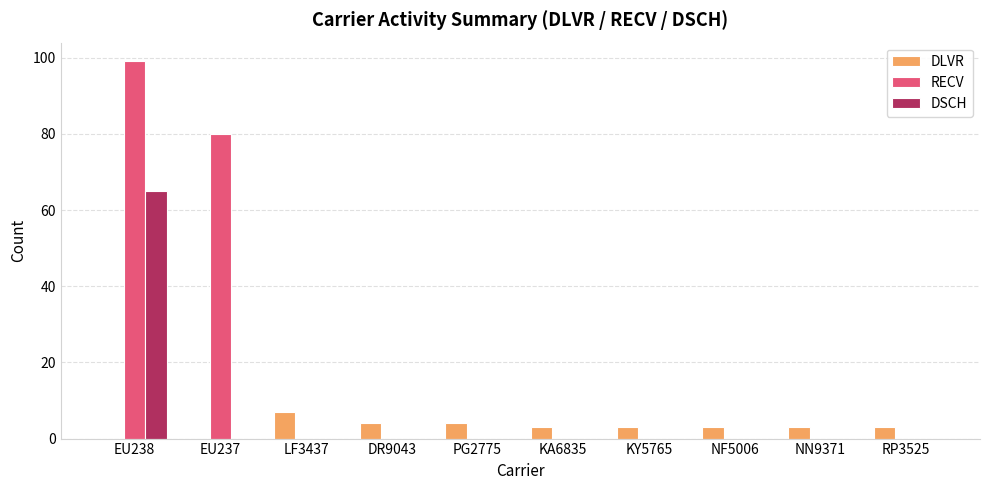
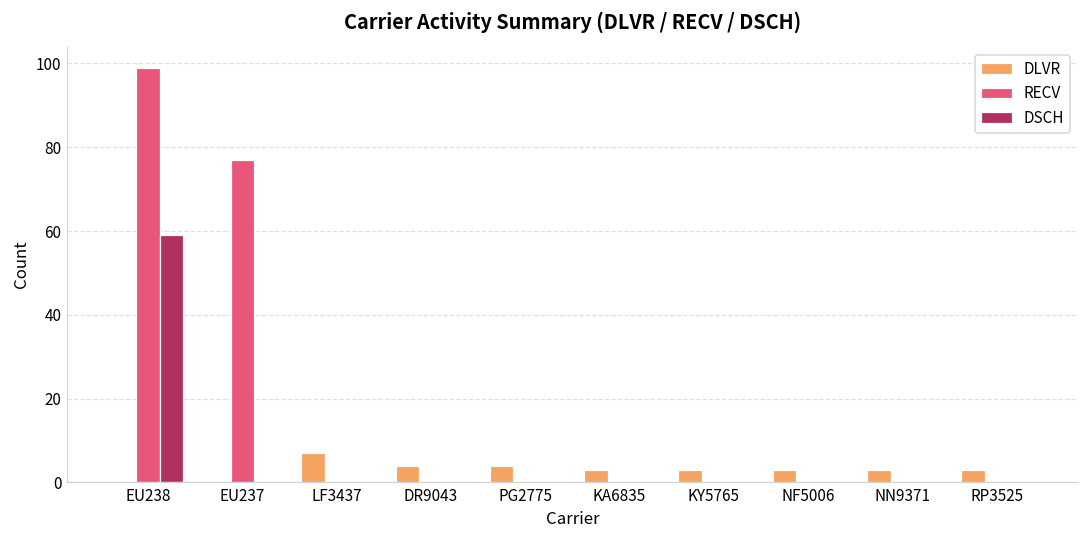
  {
    "DLVR": {
      "EU238": 0,
      "EU237": 0,
      "LF3437": 7,
      "DR9043": 4,
      "PG2775": 4,
      "KA6835": 3,
      "KY5765": 3,
      "NF5006": 3,
      "NN9371": 3,
      "RP3525": 3
    },
    "RECV": {
      "EU238": 99,
-     "EU237": 80,
+     "EU237": 77,
      "LF3437": 0,
      "DR9043": 0,
      "PG2775": 0,
      "KA6835": 0,
      "KY5765": 0,
      "NF5006": 0,
      "NN9371": 0,
      "RP3525": 0
    },
    "DSCH": {
-     "EU238": 65,
+     "EU238": 59,
      "EU237": 0,
      "LF3437": 0,
      "DR9043": 0,
      "PG2775": 0,
      "KA6835": 0,
      "KY5765": 0,
      "NF5006": 0,
      "NN9371": 0,
      "RP3525": 0
    }
  }
